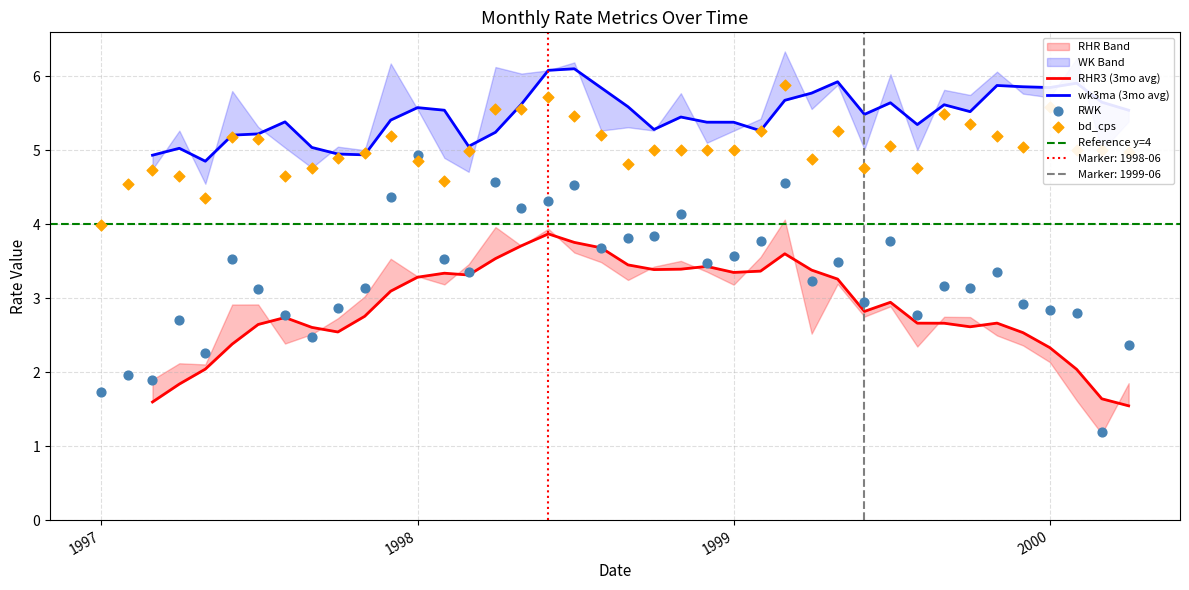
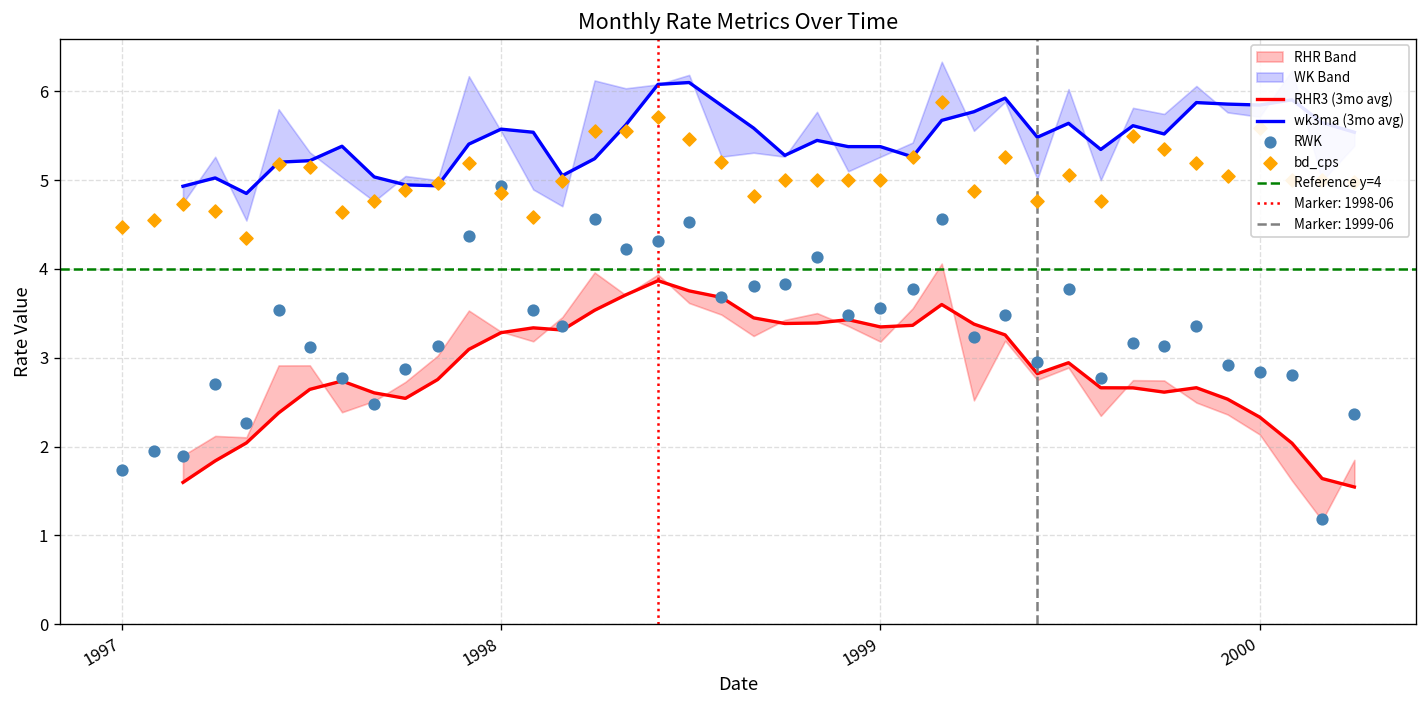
  {
    "bd_cps": {
-     "1997": 4.0
+     "1997": 4.5
    }
  }
